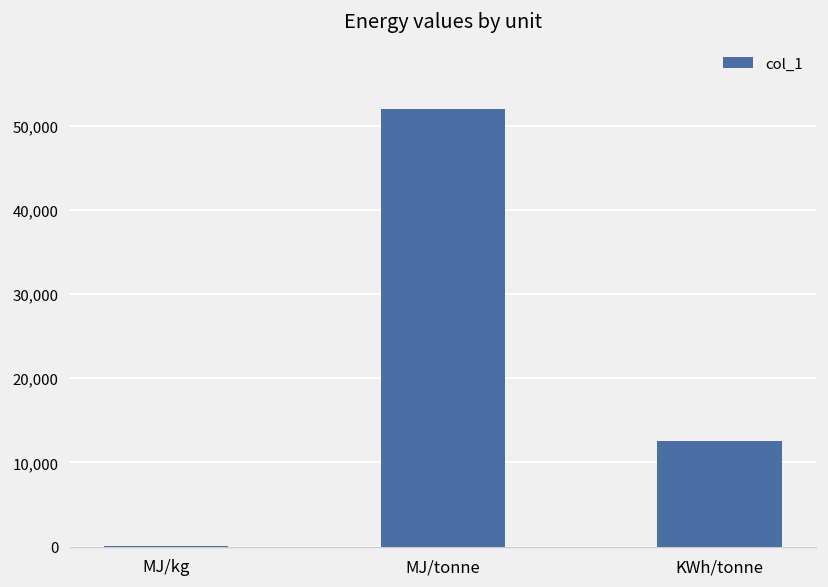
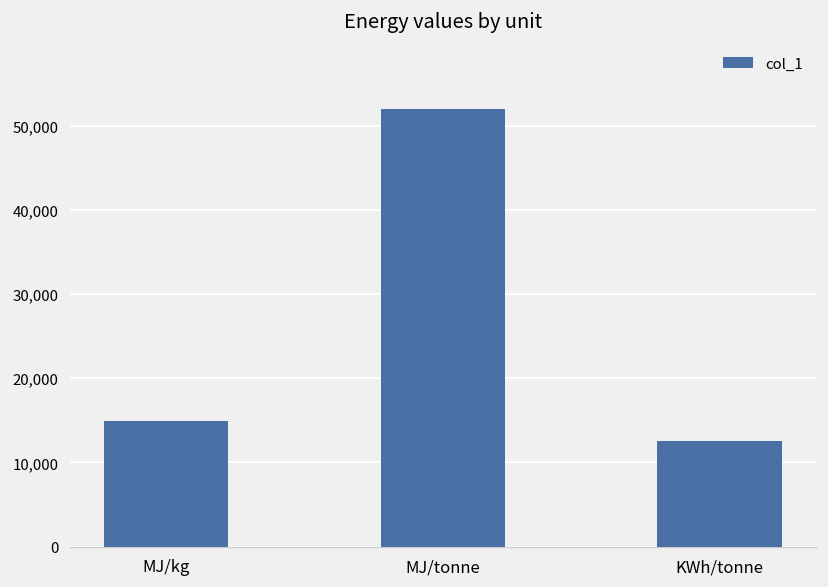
  {
-   "MJ/kg": "0",
+   "MJ/kg": "15,000",
    "MJ/tonne": "52,000",
    "KWh/tonne": "13,000"
  }
